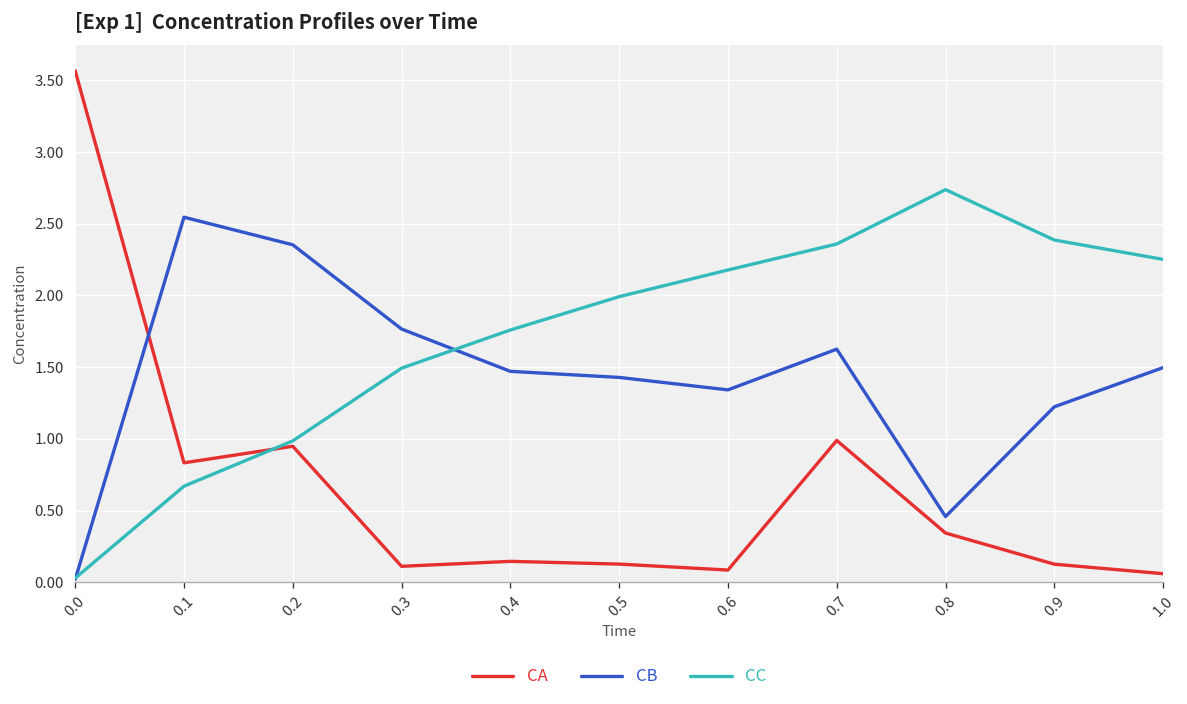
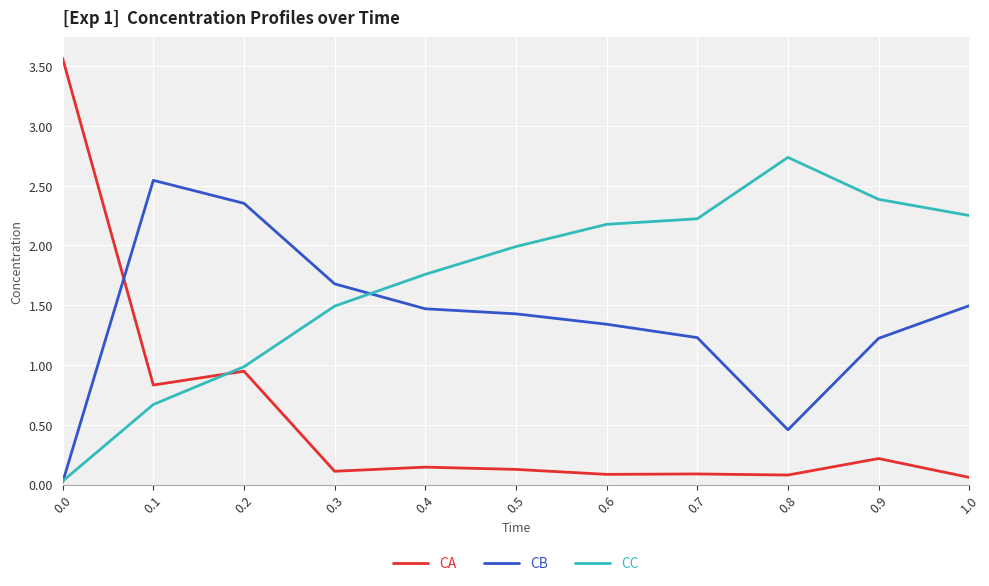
  {
    "CA": {
      "0.0": 3.57,
      "0.1": 0.83,
      "0.2": 0.95,
      "0.3": 0.11,
      "0.4": 0.15,
      "0.5": 0.13,
      "0.6": 0.08,
-     "0.7": 0.99,
-     "0.8": 0.34,
-     "0.9": 0.13,
+     "0.7": 0.09,
+     "0.8": 0.08,
+     "0.9": 0.22,
      "1.0": 0.06
    },
    "CB": {
      "0.1": 2.55,
      "0.2": 2.35,
-     "0.3": 1.77,
+     "0.3": 1.68,
      "0.4": 1.47,
      "0.5": 1.43,
      "0.6": 1.34,
-     "0.7": 1.63,
+     "0.7": 1.23,
      "0.8": 0.46,
      "0.9": 1.22,
      "1.0": 1.50
    },
    "CC": {
      "0.1": 0.67,
      "0.2": 0.99,
      "0.3": 1.49,
      "0.4": 1.76,
      "0.5": 1.99,
      "0.6": 2.18,
-     "0.7": 2.36,
+     "0.7": 2.22,
      "0.8": 2.74,
      "0.9": 2.39,
      "1.0": 2.25
    }
  }
